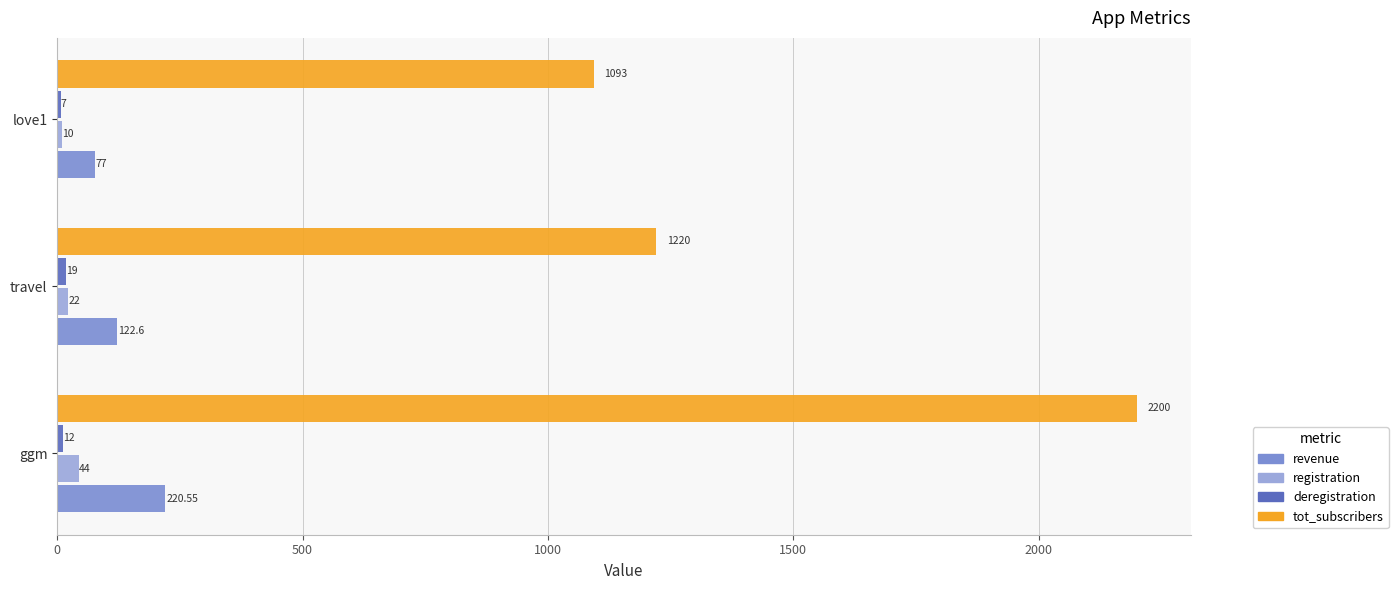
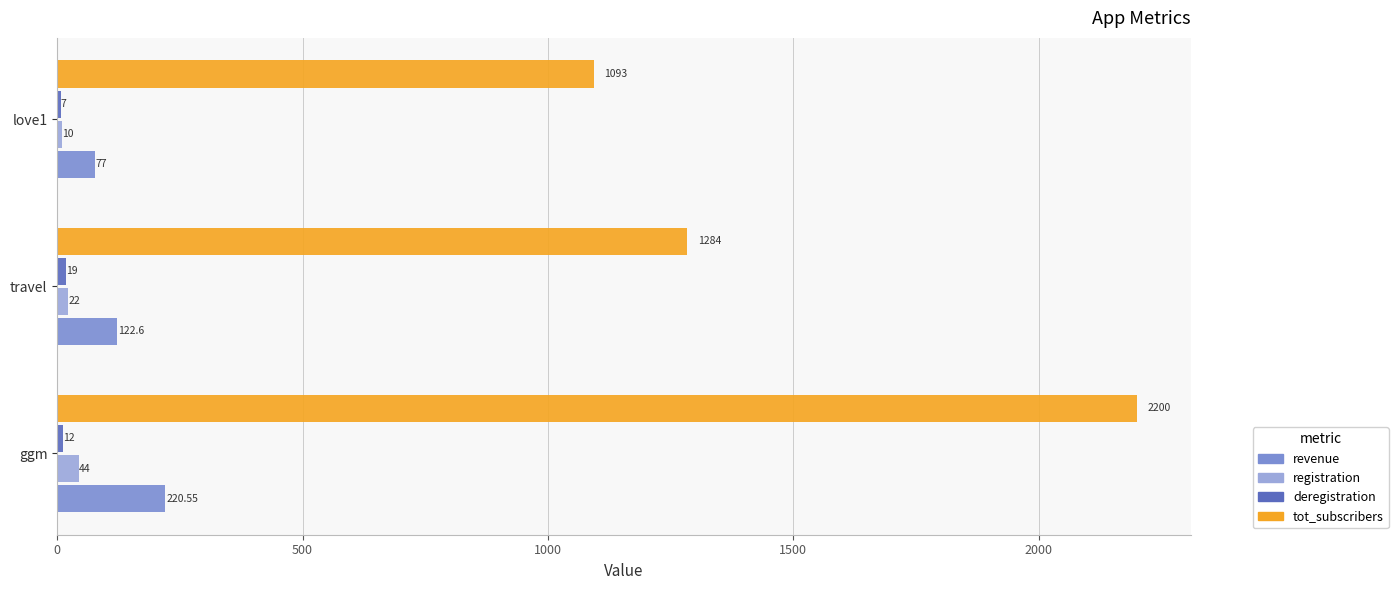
  {
    "tot_subscribers": {
      "love1": 1093,
-     "travel": 1220,
+     "travel": 1284,
      "ggm": 2200
    }
  }
